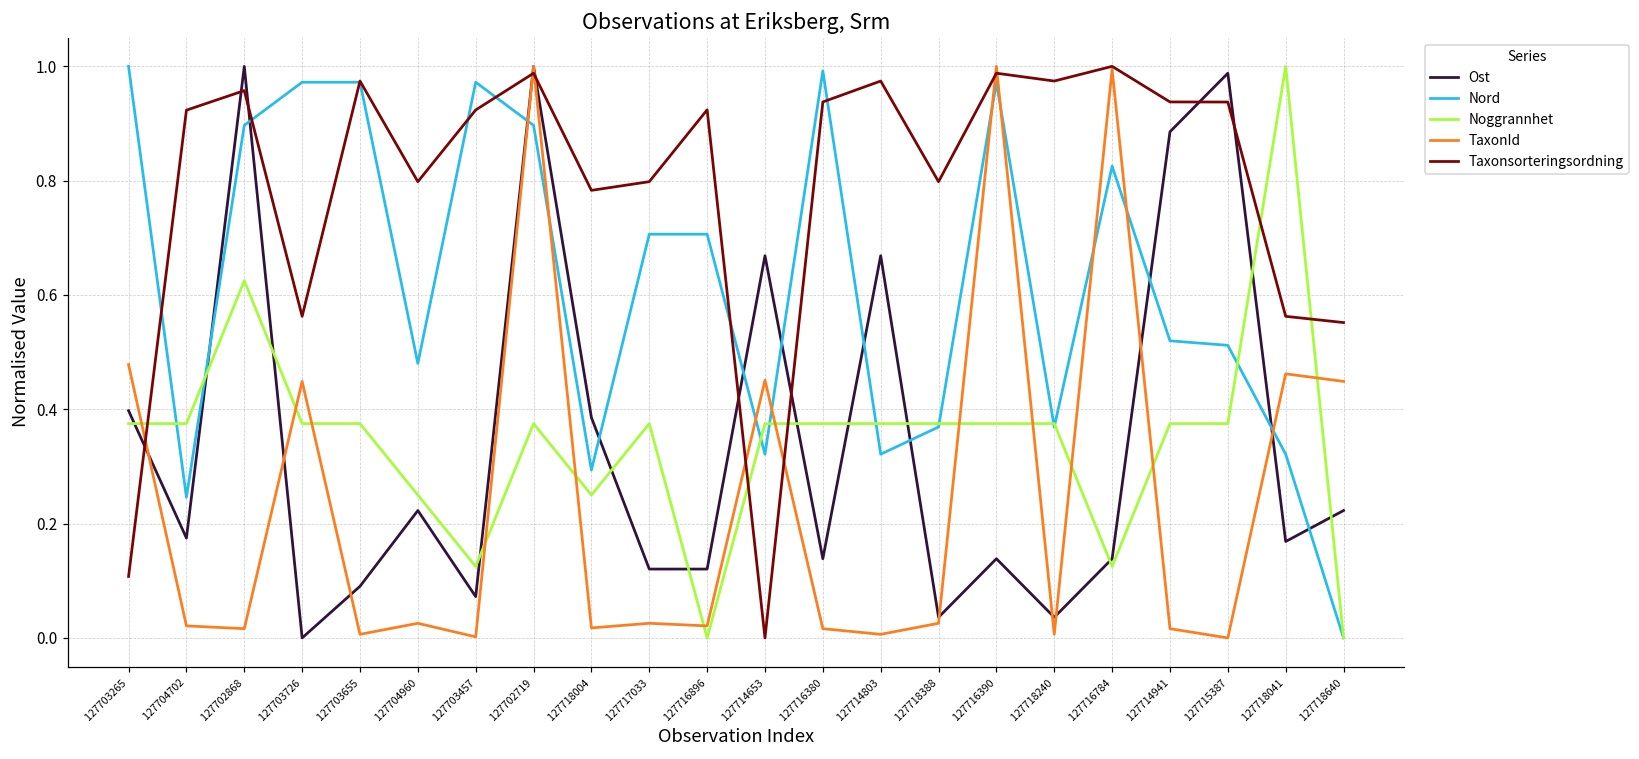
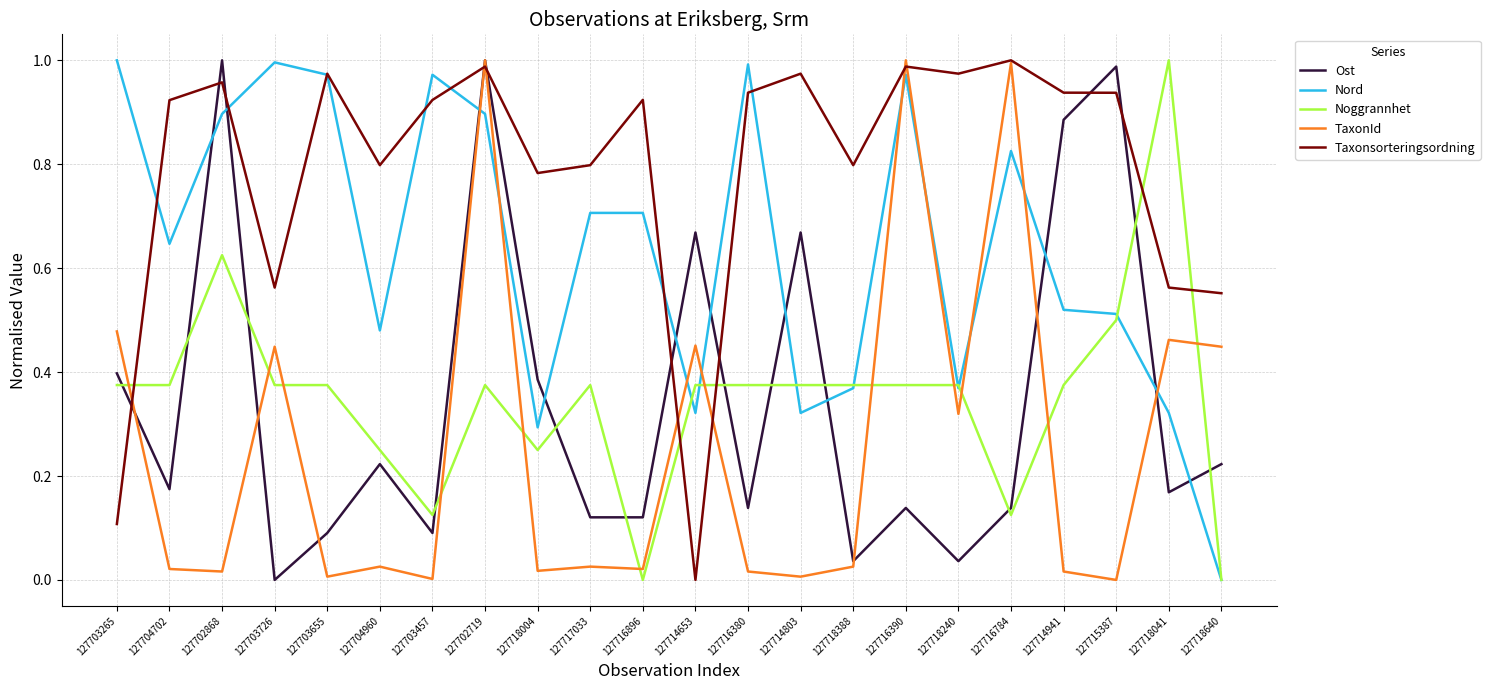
  {
    "Ost": {
      "127703265": 0.40,
      "127704702": 0.17,
      "127702868": 1.00,
      "127703726": 0.00,
      "127703655": 0.09,
      "127704960": 0.22,
-     "127703457": 0.07,
+     "127703457": 0.09,
      "127718004": 0.39,
      "127717033": 0.12,
      "127716896": 0.12,
      "127714653": 0.67,
      "127716380": 0.14,
      "127714803": 0.67,
      "127718388": 0.04,
      "127716390": 0.14,
      "127718240": 0.04,
      "127716784": 0.14,
      "127714941": 0.89,
      "127715387": 0.99,
      "127718041": 0.17,
      "127718640": 0.22
    },
    "Nord": {
      "127703265": 1.00,
-     "127704702": 0.25,
+     "127704702": 0.65,
      "127702868": 0.90,
-     "127703726": 0.97,
+     "127703726": 1.00,
      "127704960": 0.48,
      "127703457": 0.97,
      "127702719": 0.90,
      "127718004": 0.29,
      "127717033": 0.71,
      "127716896": 0.71,
      "127714653": 0.32,
      "127716380": 0.99,
      "127714803": 0.32,
      "127718388": 0.37,
      "127716390": 0.97,
      "127718240": 0.37,
      "127716784": 0.83,
      "127714941": 0.52,
      "127715387": 0.51,
      "127718041": 0.32
    },
    "Noggrannhet": {
      "127703265": 0.38,
      "127704702": 0.38,
      "127702868": 0.63,
      "127703726": 0.38,
      "127703655": 0.38,
      "127704960": 0.25,
      "127703457": 0.13,
      "127702719": 0.38,
      "127718004": 0.25,
      "127717033": 0.38,
      "127716896": 0.00,
      "127714653": 0.38,
      "127716380": 0.38,
      "127714803": 0.38,
      "127718388": 0.38,
      "127716390": 0.38,
      "127718240": 0.38,
      "127716784": 0.13,
      "127714941": 0.38,
-     "127715387": 0.38,
+     "127715387": 0.50,
      "127718041": 1.00
    },
    "TaxonId": {
      "127703265": 0.48,
      "127704702": 0.02,
      "127702868": 0.02,
      "127703726": 0.45,
      "127703655": 0.01,
      "127704960": 0.03,
      "127703457": 0.00,
      "127718004": 0.02,
      "127717033": 0.03,
      "127716896": 0.02,
      "127714653": 0.45,
      "127716380": 0.02,
      "127714803": 0.01,
      "127718388": 0.03,
      "127716390": 1.00,
-     "127718240": 0.01,
+     "127718240": 0.32,
      "127716784": 0.99,
      "127714941": 0.02,
      "127715387": 0.00,
      "127718041": 0.46,
      "127718640": 0.45
    },
    "Taxonsorteringsordning": {
      "127703265": 0.11,
      "127704702": 0.92,
      "127702868": 0.96,
      "127703726": 0.56,
      "127704960": 0.80,
      "127703457": 0.92,
      "127702719": 0.99,
      "127718004": 0.78,
      "127717033": 0.80,
      "127716896": 0.92,
      "127714653": 0.00,
      "127716380": 0.94,
      "127714803": 0.97,
      "127718388": 0.80,
      "127716390": 0.99,
      "127718240": 0.97,
      "127716784": 1.00,
      "127714941": 0.94,
      "127715387": 0.94,
      "127718041": 0.56,
      "127718640": 0.55
    }
  }
